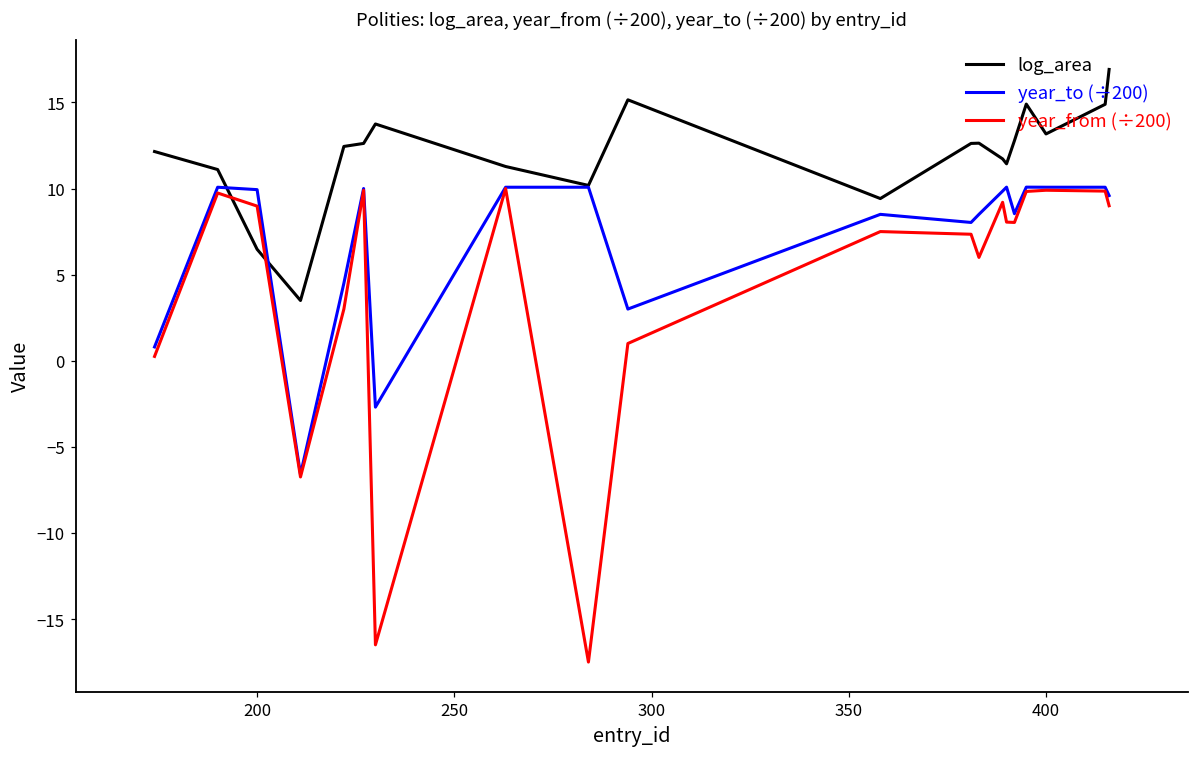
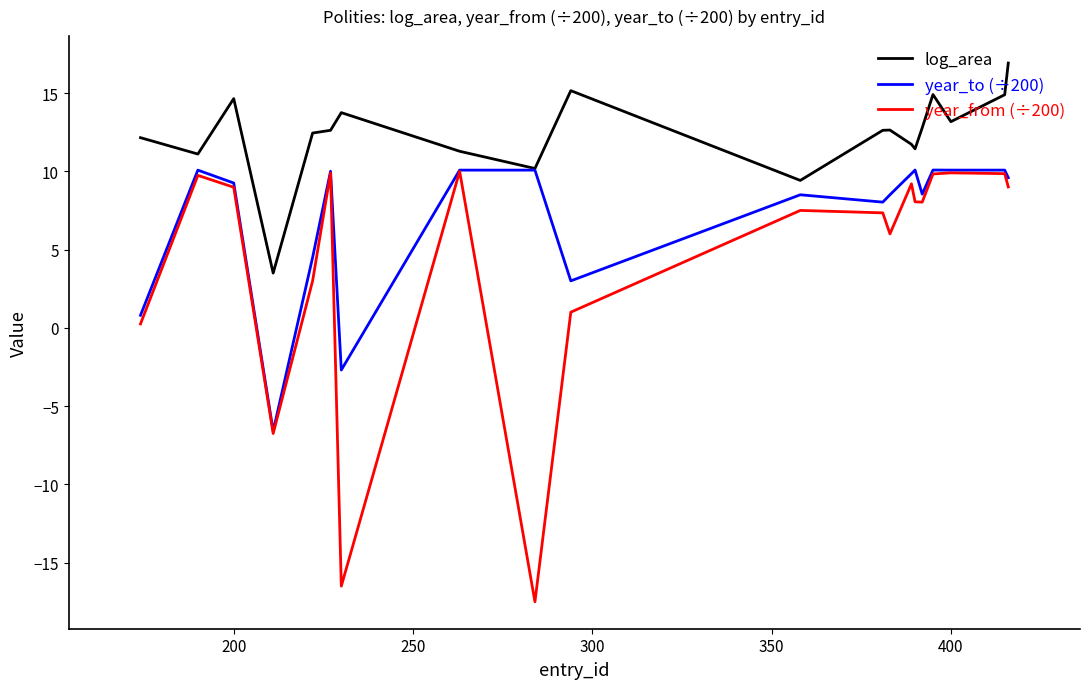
  {
    "log_area": {
-     "200": 6.5,
+     "200": 14.6,
      "400": 13.2
    },
    "year_to (÷200)": {
-     "200": 9.9,
+     "200": 9.3,
      "400": 10.1
    },
    "year_from (÷200)": {
      "200": 9.0,
      "400": 9.9
    }
  }
